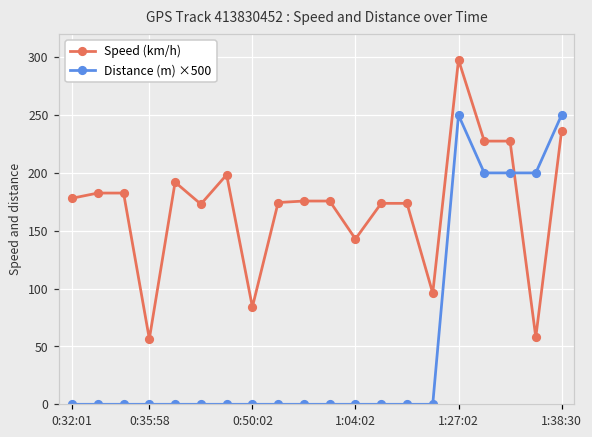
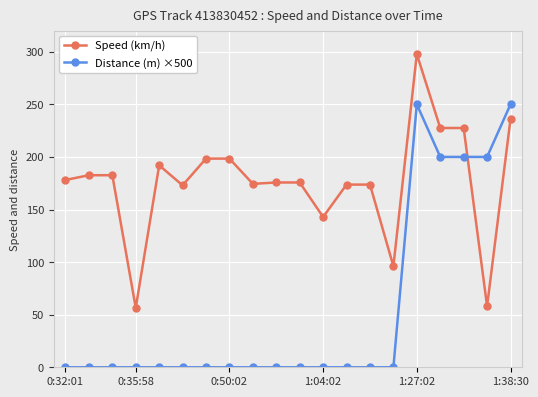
  {
    "Speed (km/h)": {
      "0:32:01": 178,
      "0:35:58": 57,
-     "0:50:02": 84,
+     "0:50:02": 198,
      "1:04:02": 143,
      "1:27:02": 298,
      "1:38:30": 236
    },
    "Distance (m) ×500": {
      "0:32:01": 0,
      "0:35:58": 0,
      "0:50:02": 0,
      "1:04:02": 0,
      "1:27:02": 250,
      "1:38:30": 250
    }
  }
